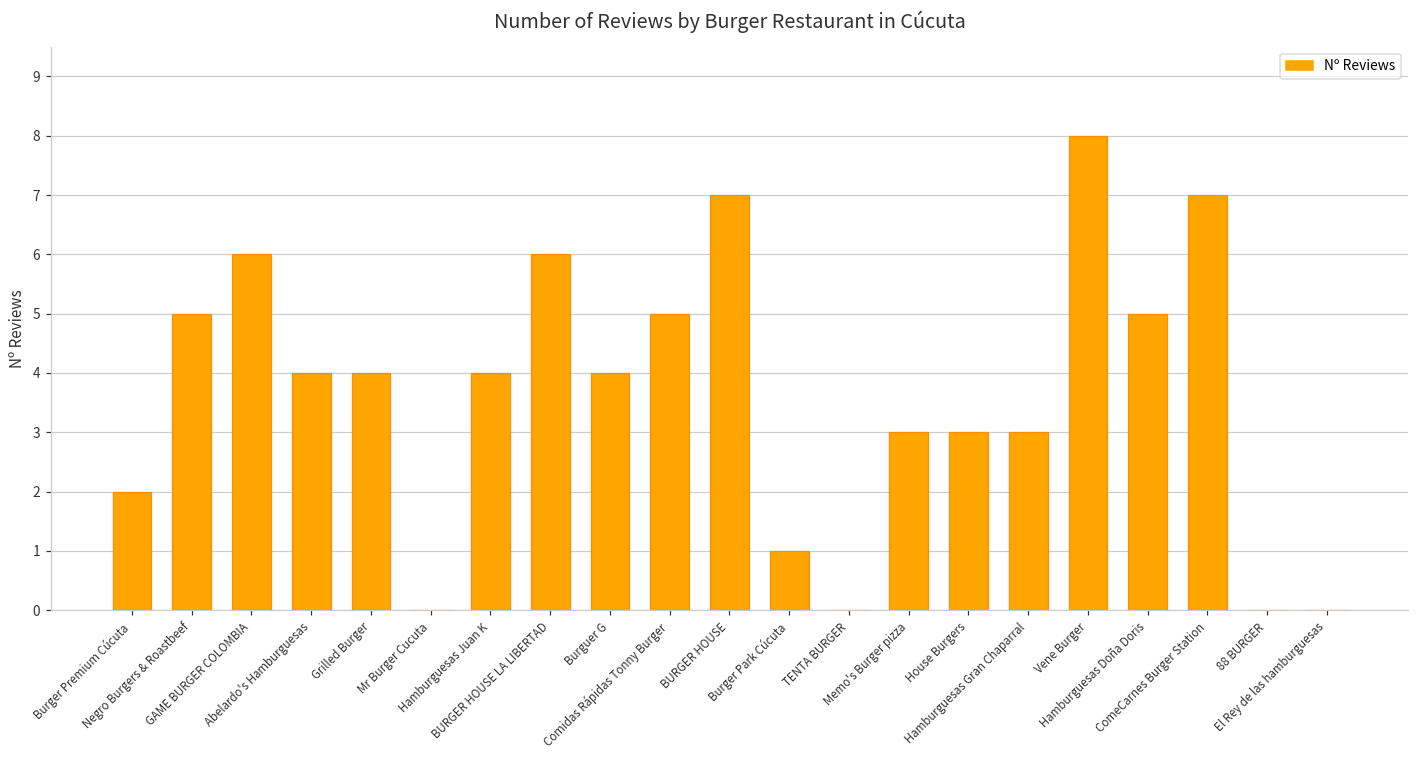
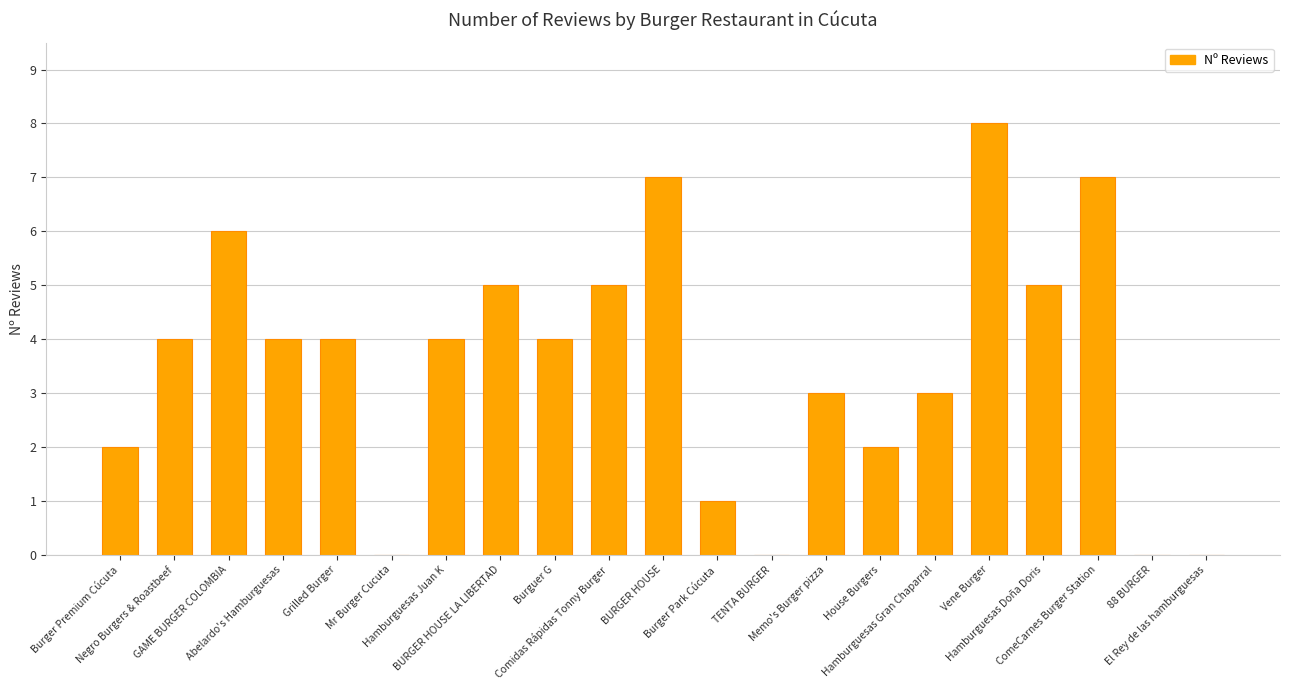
  {
    "Burger Premium Cúcuta": 2,
-   "Negro Burgers & Roastbeef": 5,
+   "Negro Burgers & Roastbeef": 4,
    "GAME BURGER COLOMBIA": 6,
    "Abelardo's Hamburguesas": 4,
    "Grilled Burger": 4,
    "Mr Burger Cucuta": 0,
    "Hamburguesas Juan K": 4,
-   "BURGER HOUSE LA LIBERTAD": 6,
+   "BURGER HOUSE LA LIBERTAD": 5,
    "Burguer G": 4,
    "Comidas Rápidas Tonny Burger": 5,
    "BURGER HOUSE": 7,
    "Burger Park Cúcuta": 1,
    "TENTA BURGER": 0,
    "Memo's Burger pizza": 3,
-   "House Burgers": 3,
+   "House Burgers": 2,
    "Hamburguesas Gran Chaparral": 3,
    "Vene Burger": 8,
    "Hamburguesas Doña Doris": 5,
    "ComeCarnes Burger Station": 7,
    "88 BURGER": 0,
    "El Rey de las hamburguesas": 0
  }
